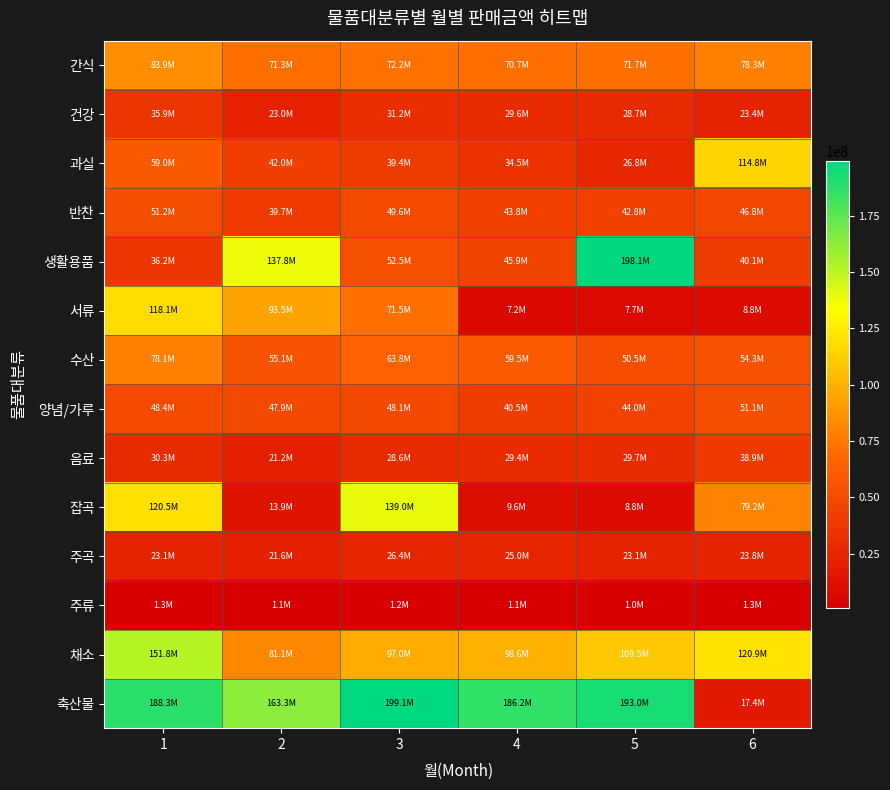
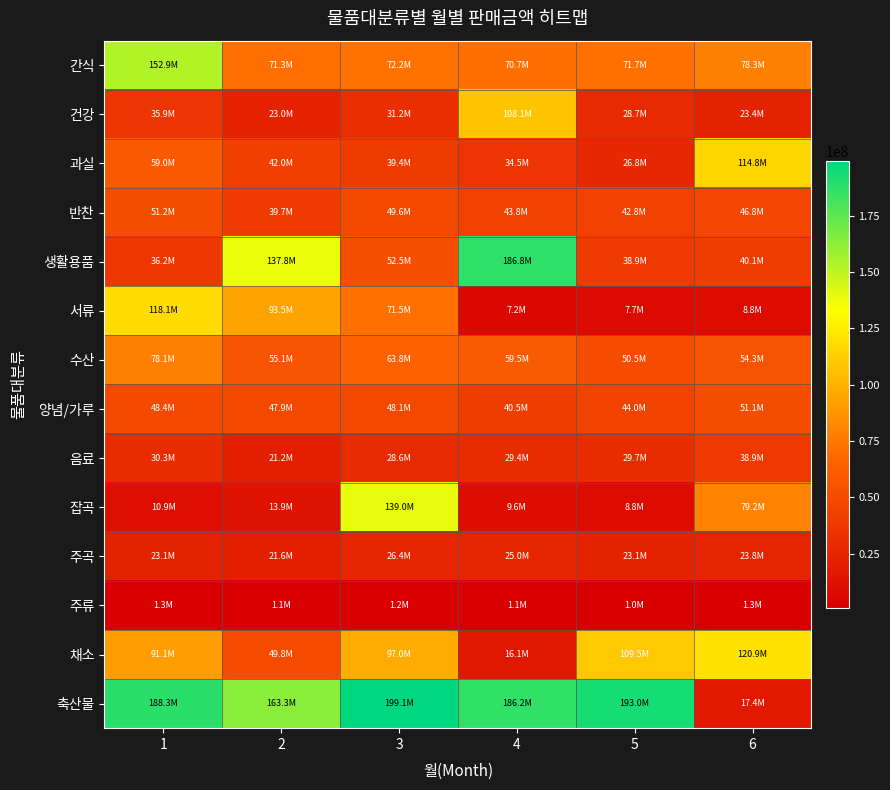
  {
    "간식": {
-     "1": "83.9M",
+     "1": "152.9M",
      "2": "71.3M",
      "3": "72.2M",
      "4": "70.7M",
      "5": "71.7M",
      "6": "78.3M"
    },
    "건강": {
      "1": "35.9M",
      "2": "23.0M",
      "3": "31.2M",
-     "4": "29.6M",
+     "4": "108.1M",
      "5": "28.7M",
      "6": "23.4M"
    },
    "과실": {
      "1": "59.0M",
      "2": "42.0M",
      "3": "39.4M",
      "4": "34.5M",
      "5": "26.8M",
      "6": "114.8M"
    },
    "반찬": {
      "1": "51.2M",
      "2": "39.7M",
      "3": "49.6M",
      "4": "43.8M",
      "5": "42.8M",
      "6": "46.8M"
    },
    "생활용품": {
      "1": "36.2M",
      "2": "137.8M",
      "3": "52.5M",
-     "4": "45.9M",
-     "5": "198.1M",
+     "4": "186.8M",
+     "5": "38.9M",
      "6": "40.1M"
    },
    "서류": {
      "1": "118.1M",
      "2": "93.5M",
      "3": "71.5M",
      "4": "7.2M",
      "5": "7.7M",
      "6": "8.8M"
    },
    "수산": {
      "1": "78.1M",
      "2": "55.1M",
      "3": "63.8M",
      "4": "59.5M",
      "5": "50.5M",
      "6": "54.3M"
    },
    "양념/가루": {
      "1": "48.4M",
      "2": "47.9M",
      "3": "48.1M",
      "4": "40.5M",
      "5": "44.0M",
      "6": "51.1M"
    },
    "음료": {
      "1": "30.3M",
      "2": "21.2M",
      "3": "28.6M",
      "4": "29.4M",
      "5": "29.7M",
      "6": "38.9M"
    },
    "잡곡": {
-     "1": "120.5M",
+     "1": "10.9M",
      "2": "13.9M",
      "3": "139.0M",
      "4": "9.6M",
      "5": "8.8M",
      "6": "79.2M"
    },
    "주곡": {
      "1": "23.1M",
      "2": "21.6M",
      "3": "26.4M",
      "4": "25.0M",
      "5": "23.1M",
      "6": "23.8M"
    },
    "주류": {
      "1": "1.3M",
      "2": "1.1M",
      "3": "1.2M",
      "4": "1.1M",
      "5": "1.0M",
      "6": "1.3M"
    },
    "채소": {
-     "1": "151.8M",
-     "2": "81.1M",
+     "1": "91.1M",
+     "2": "49.8M",
      "3": "97.0M",
-     "4": "98.6M",
+     "4": "16.1M",
      "5": "109.5M",
      "6": "120.9M"
    },
    "축산물": {
      "1": "188.3M",
      "2": "163.3M",
      "3": "199.1M",
      "4": "186.2M",
      "5": "193.0M",
      "6": "17.4M"
    }
  }
